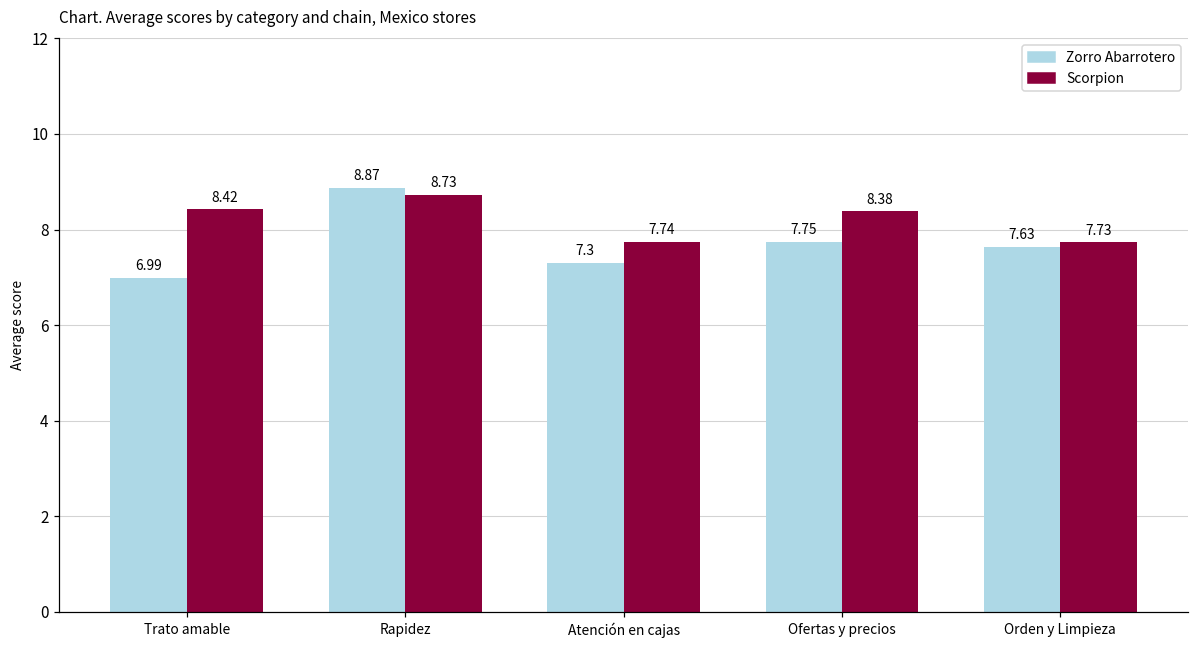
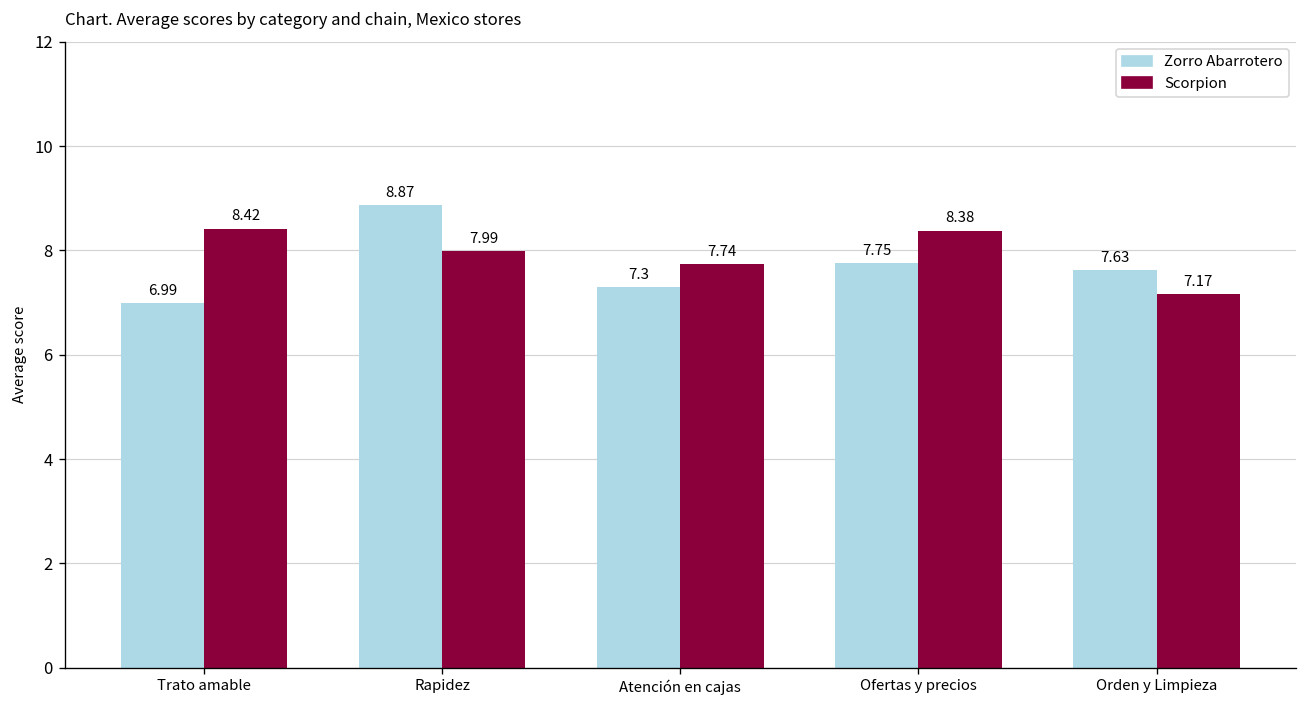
  {
    "Zorro Abarrotero": {
      "Trato amable": 6.99,
      "Rapidez": 8.87,
      "Atención en cajas": 7.3,
      "Ofertas y precios": 7.75,
      "Orden y Limpieza": 7.63
    },
    "Scorpion": {
      "Trato amable": 8.42,
-     "Rapidez": 8.73,
+     "Rapidez": 7.99,
      "Atención en cajas": 7.74,
      "Ofertas y precios": 8.38,
-     "Orden y Limpieza": 7.73
+     "Orden y Limpieza": 7.17
    }
  }
